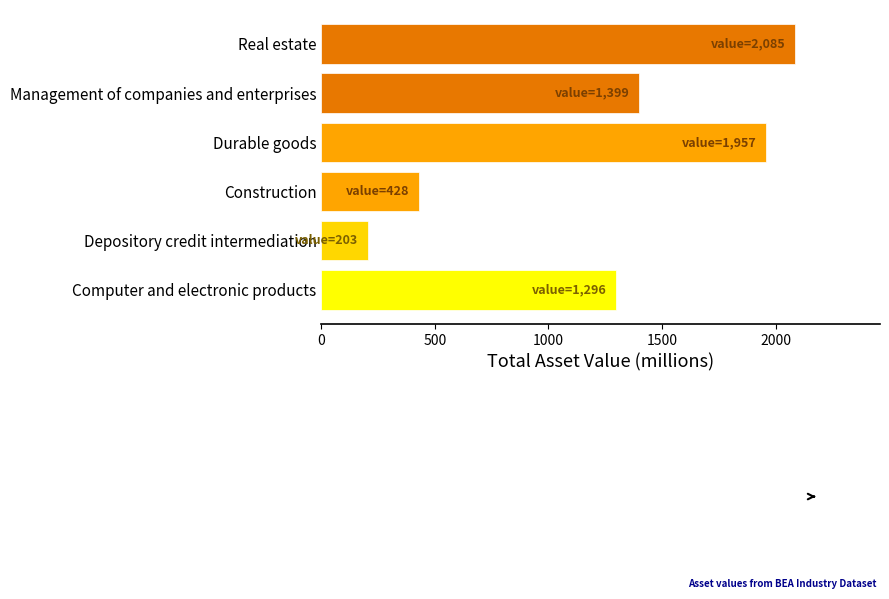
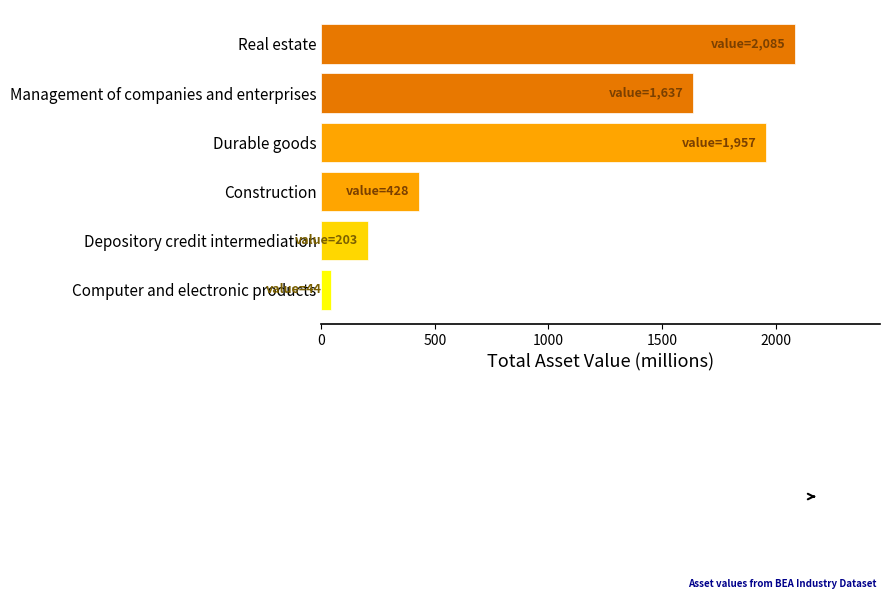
  {
    "Real estate": "2,085",
-   "Management of companies and enterprises": "1,399",
+   "Management of companies and enterprises": "1,637",
    "Durable goods": "1,957",
    "Construction": "428",
    "Depository credit intermediation": "203",
-   "Computer and electronic products": "1,296"
+   "Computer and electronic products": "44"
  }
